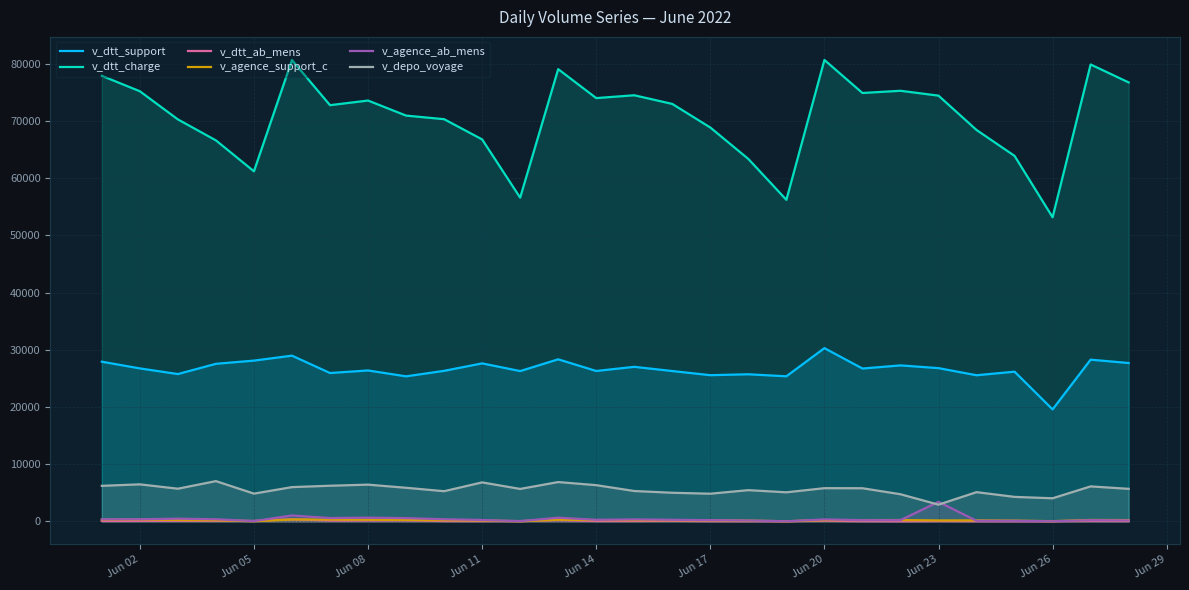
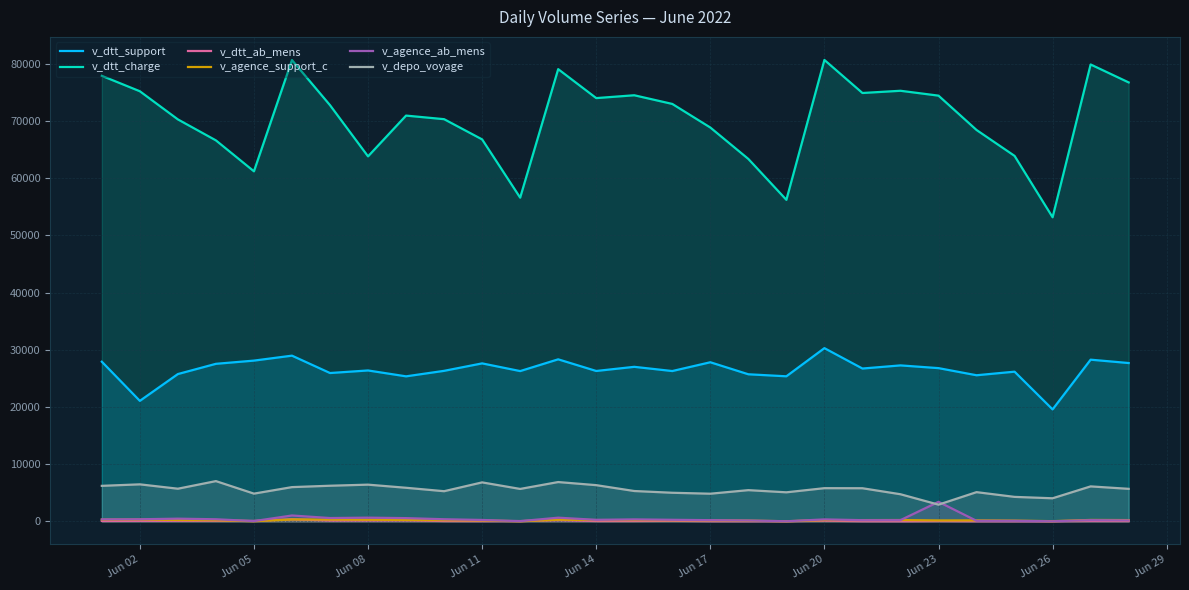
  {
    "v_dtt_support": {
-     "Jun 02": 27000,
+     "Jun 02": 21000,
      "Jun 05": 28000,
      "Jun 08": 26000,
      "Jun 11": 28000,
      "Jun 14": 26000,
-     "Jun 17": 26000,
+     "Jun 17": 28000,
      "Jun 20": 30000,
      "Jun 23": 27000,
      "Jun 26": 20000
    },
    "v_dtt_charge": {
      "Jun 02": 75000,
      "Jun 05": 61000,
-     "Jun 08": 74000,
+     "Jun 08": 64000,
      "Jun 11": 67000,
      "Jun 14": 74000,
      "Jun 17": 69000,
      "Jun 20": 81000,
      "Jun 23": 74000,
      "Jun 26": 53000
    },
    "v_agence_ab_mens": {
      "Jun 23": 3000
    },
    "v_depo_voyage": {
      "Jun 02": 6000,
      "Jun 05": 5000,
      "Jun 08": 6000,
      "Jun 11": 7000,
      "Jun 14": 6000,
      "Jun 17": 5000,
      "Jun 20": 6000,
      "Jun 23": 3000,
      "Jun 26": 4000
    }
  }
